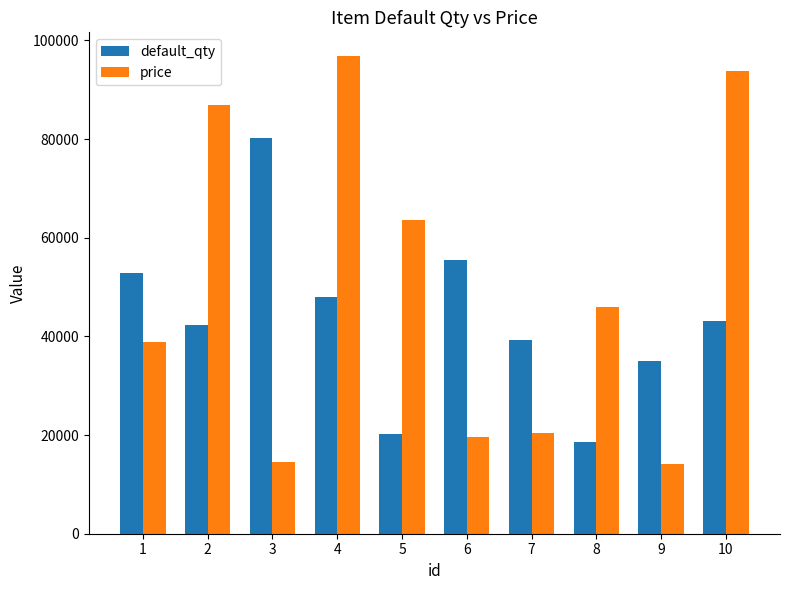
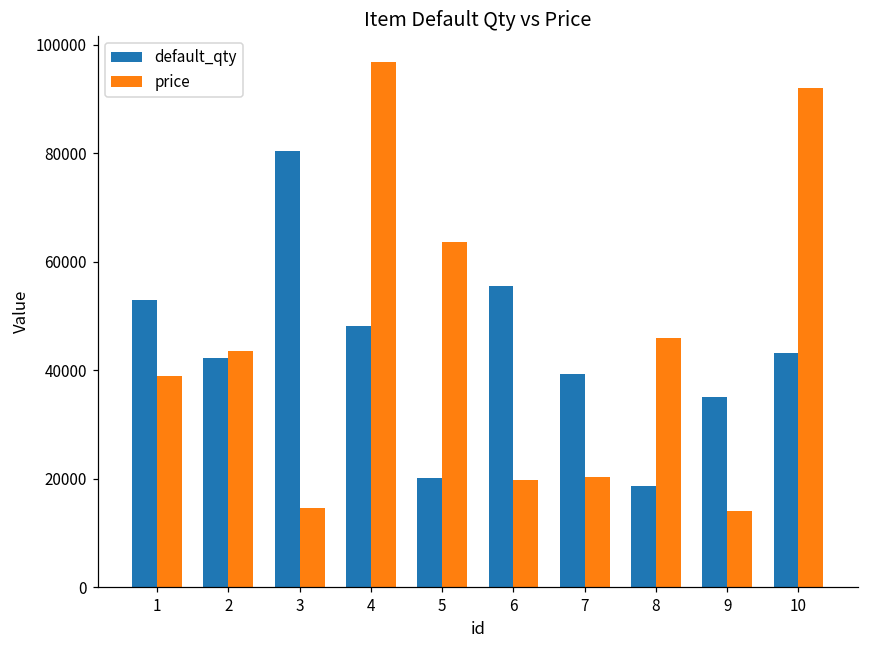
  {
    "default_qty": {
      "1": 53000,
      "2": 42000,
      "3": 80000,
      "4": 48000,
      "5": 20000,
      "6": 55000,
      "7": 39000,
      "8": 19000,
      "9": 35000,
      "10": 43000
    },
    "price": {
      "1": 39000,
-     "2": 87000,
+     "2": 43000,
      "3": 15000,
      "4": 97000,
      "5": 64000,
      "6": 20000,
      "7": 20000,
      "8": 46000,
      "9": 14000,
-     "10": 94000
+     "10": 92000
    }
  }
